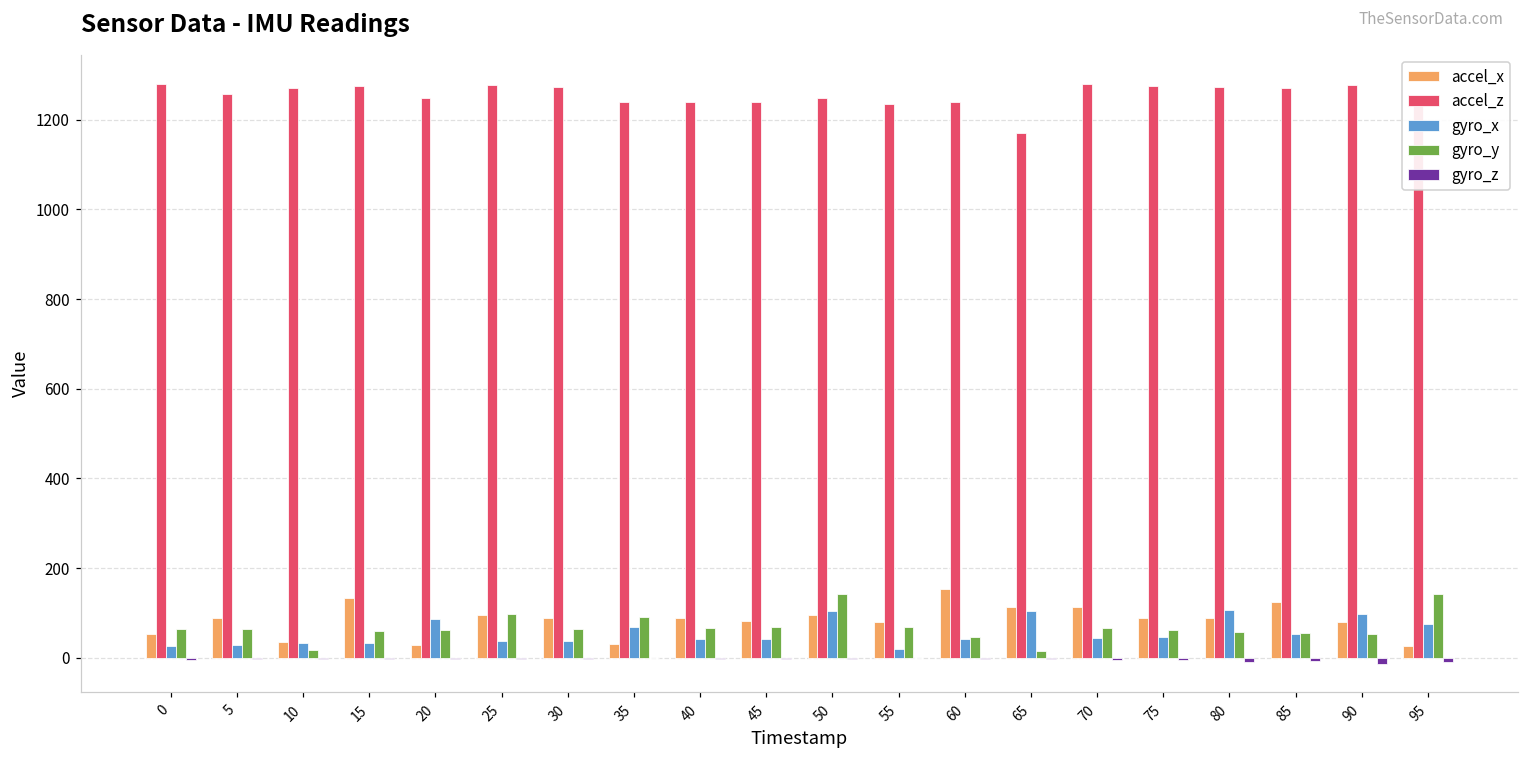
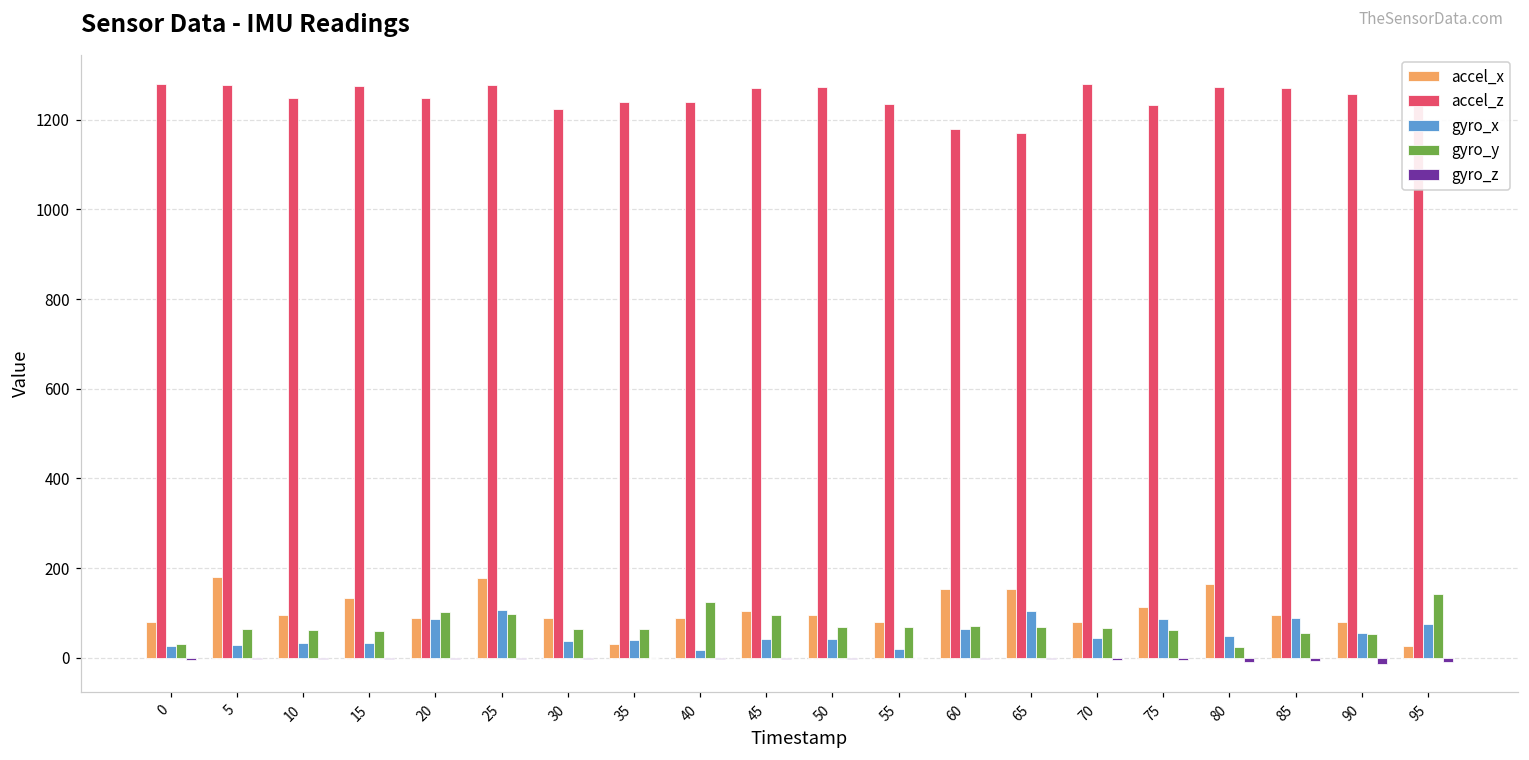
  {
    "accel_x": {
-     "0": 50,
-     "5": 90,
-     "10": 40,
+     "0": 80,
+     "5": 180,
+     "10": 100,
      "15": 130,
-     "20": 30,
-     "25": 100,
+     "20": 90,
+     "25": 180,
      "30": 90,
      "35": 30,
      "40": 90,
-     "45": 80,
+     "45": 100,
      "50": 100,
      "55": 80,
      "60": 150,
-     "65": 110,
-     "70": 110,
-     "75": 90,
-     "80": 90,
-     "85": 130,
+     "65": 150,
+     "70": 80,
+     "75": 110,
+     "80": 170,
+     "85": 100,
      "90": 80,
      "95": 30
    },
    "accel_z": {
      "0": 1280,
-     "5": 1260,
-     "10": 1270,
+     "5": 1280,
+     "10": 1250,
      "15": 1280,
      "20": 1250,
      "25": 1280,
-     "30": 1270,
+     "30": 1220,
      "35": 1240,
      "40": 1240,
-     "45": 1240,
-     "50": 1250,
+     "45": 1270,
+     "50": 1270,
      "55": 1240,
-     "60": 1240,
+     "60": 1180,
      "65": 1170,
      "70": 1280,
-     "75": 1280,
+     "75": 1230,
      "80": 1270,
      "85": 1270,
-     "90": 1280
+     "90": 1260
    },
    "gyro_x": {
      "0": 30,
      "5": 30,
      "10": 30,
      "15": 30,
      "20": 90,
-     "25": 40,
+     "25": 110,
      "30": 40,
-     "35": 70,
-     "40": 40,
+     "35": 40,
+     "40": 20,
      "45": 40,
-     "50": 100,
+     "50": 40,
      "55": 20,
-     "60": 40,
+     "60": 60,
      "65": 100,
      "70": 40,
-     "75": 50,
-     "80": 110,
-     "85": 50,
-     "90": 100,
+     "75": 90,
+     "80": 50,
+     "85": 90,
+     "90": 50,
      "95": 80
    },
    "gyro_y": {
-     "0": 70,
+     "0": 30,
      "5": 60,
-     "10": 20,
+     "10": 60,
      "15": 60,
-     "20": 60,
+     "20": 100,
      "25": 100,
      "30": 60,
-     "35": 90,
-     "40": 70,
-     "45": 70,
-     "50": 140,
+     "35": 60,
+     "40": 120,
+     "45": 100,
+     "50": 70,
      "55": 70,
-     "60": 50,
-     "65": 10,
+     "60": 70,
+     "65": 70,
      "70": 70,
      "75": 60,
-     "80": 60,
+     "80": 20,
      "85": 60,
      "90": 50,
      "95": 140
    },
    "gyro_z": {
      "80": -10,
      "85": -10,
      "90": -10,
      "95": -10
    }
  }
